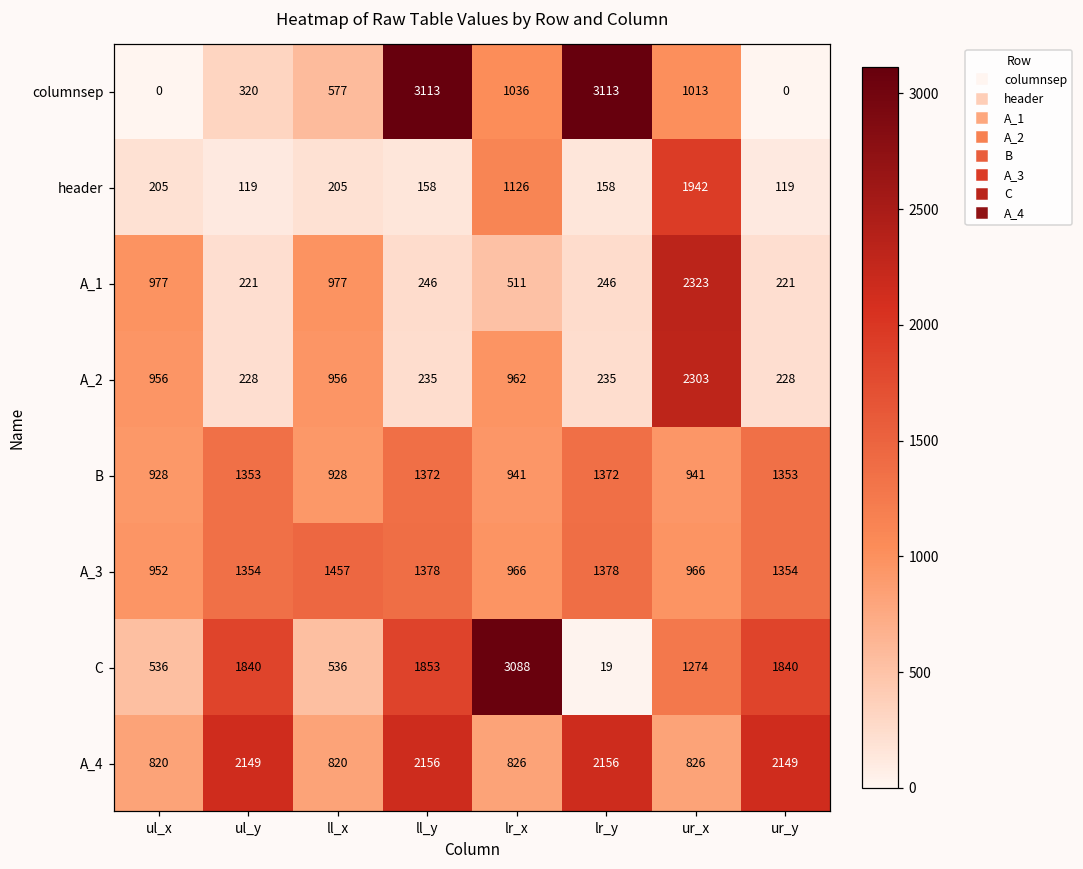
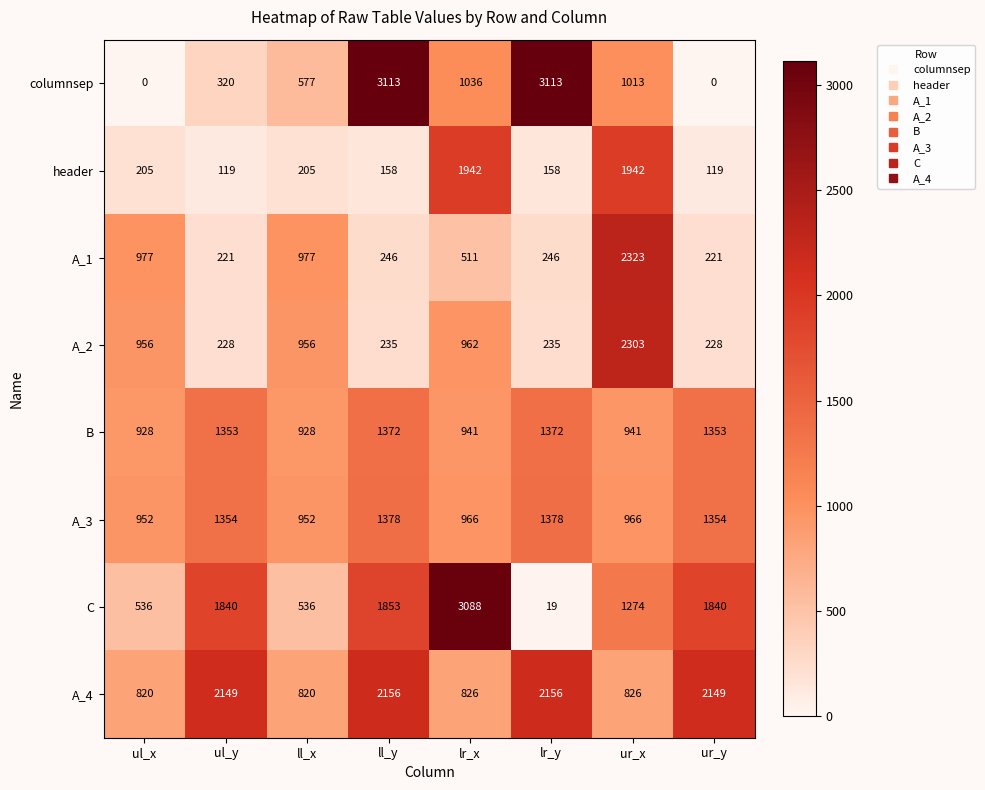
  {
    "columnsep": {
      "ul_x": 0,
      "ul_y": 320,
      "ll_x": 577,
      "ll_y": 3113,
      "lr_x": 1036,
      "lr_y": 3113,
      "ur_x": 1013,
      "ur_y": 0
    },
    "header": {
      "ul_x": 205,
      "ul_y": 119,
      "ll_x": 205,
      "ll_y": 158,
-     "lr_x": 1126,
+     "lr_x": 1942,
      "lr_y": 158,
      "ur_x": 1942,
      "ur_y": 119
    },
    "A_1": {
      "ul_x": 977,
      "ul_y": 221,
      "ll_x": 977,
      "ll_y": 246,
      "lr_x": 511,
      "lr_y": 246,
      "ur_x": 2323,
      "ur_y": 221
    },
    "A_2": {
      "ul_x": 956,
      "ul_y": 228,
      "ll_x": 956,
      "ll_y": 235,
      "lr_x": 962,
      "lr_y": 235,
      "ur_x": 2303,
      "ur_y": 228
    },
    "B": {
      "ul_x": 928,
      "ul_y": 1353,
      "ll_x": 928,
      "ll_y": 1372,
      "lr_x": 941,
      "lr_y": 1372,
      "ur_x": 941,
      "ur_y": 1353
    },
    "A_3": {
      "ul_x": 952,
      "ul_y": 1354,
-     "ll_x": 1457,
+     "ll_x": 952,
      "ll_y": 1378,
      "lr_x": 966,
      "lr_y": 1378,
      "ur_x": 966,
      "ur_y": 1354
    },
    "C": {
      "ul_x": 536,
      "ul_y": 1840,
      "ll_x": 536,
      "ll_y": 1853,
      "lr_x": 3088,
      "lr_y": 19,
      "ur_x": 1274,
      "ur_y": 1840
    },
    "A_4": {
      "ul_x": 820,
      "ul_y": 2149,
      "ll_x": 820,
      "ll_y": 2156,
      "lr_x": 826,
      "lr_y": 2156,
      "ur_x": 826,
      "ur_y": 2149
    }
  }
